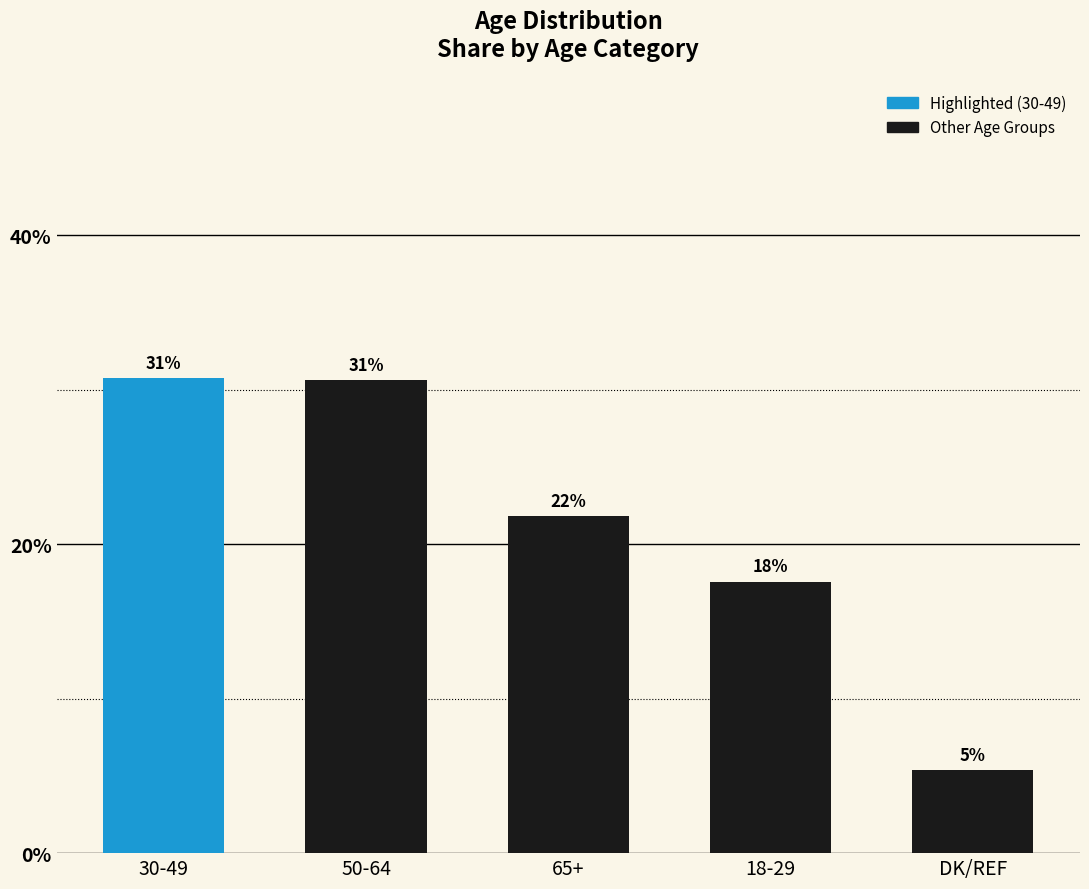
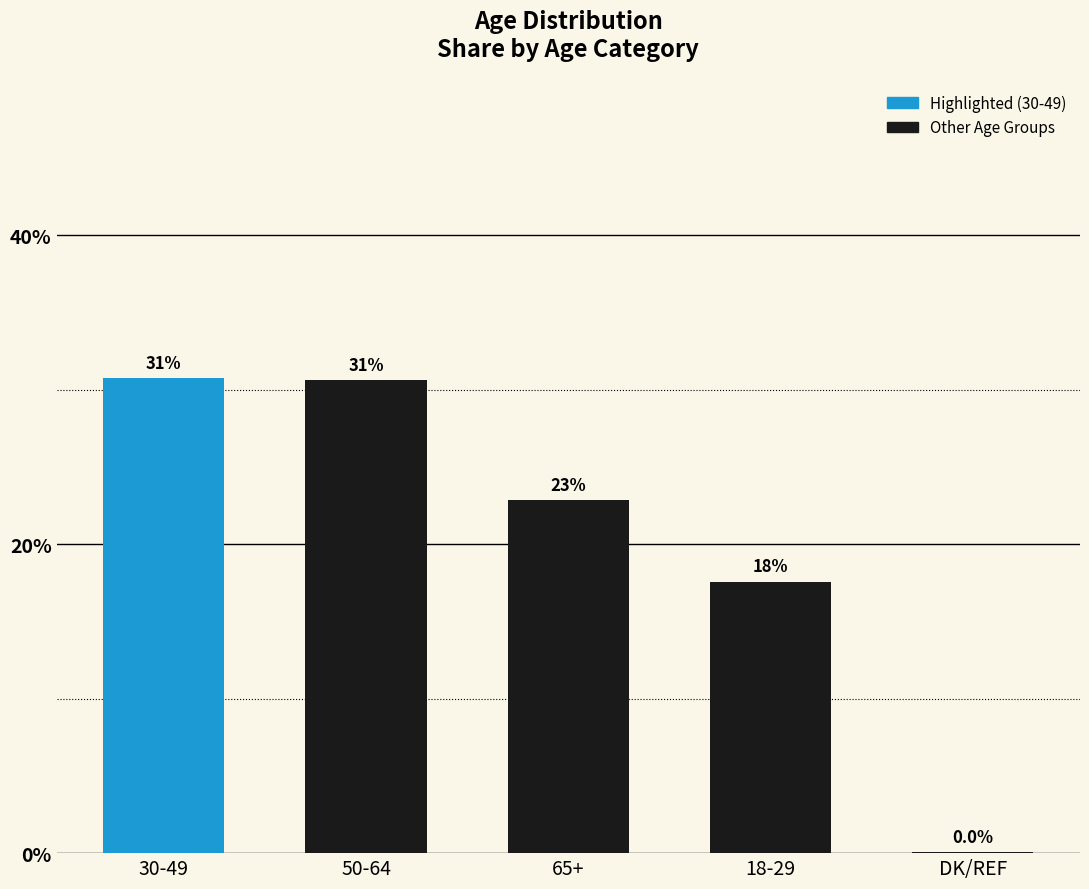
  {
    "30-49": "31%",
    "50-64": "31%",
-   "65+": "22%",
+   "65+": "23%",
    "18-29": "18%",
-   "DK/REF": "5%"
+   "DK/REF": "0.0%"
  }
